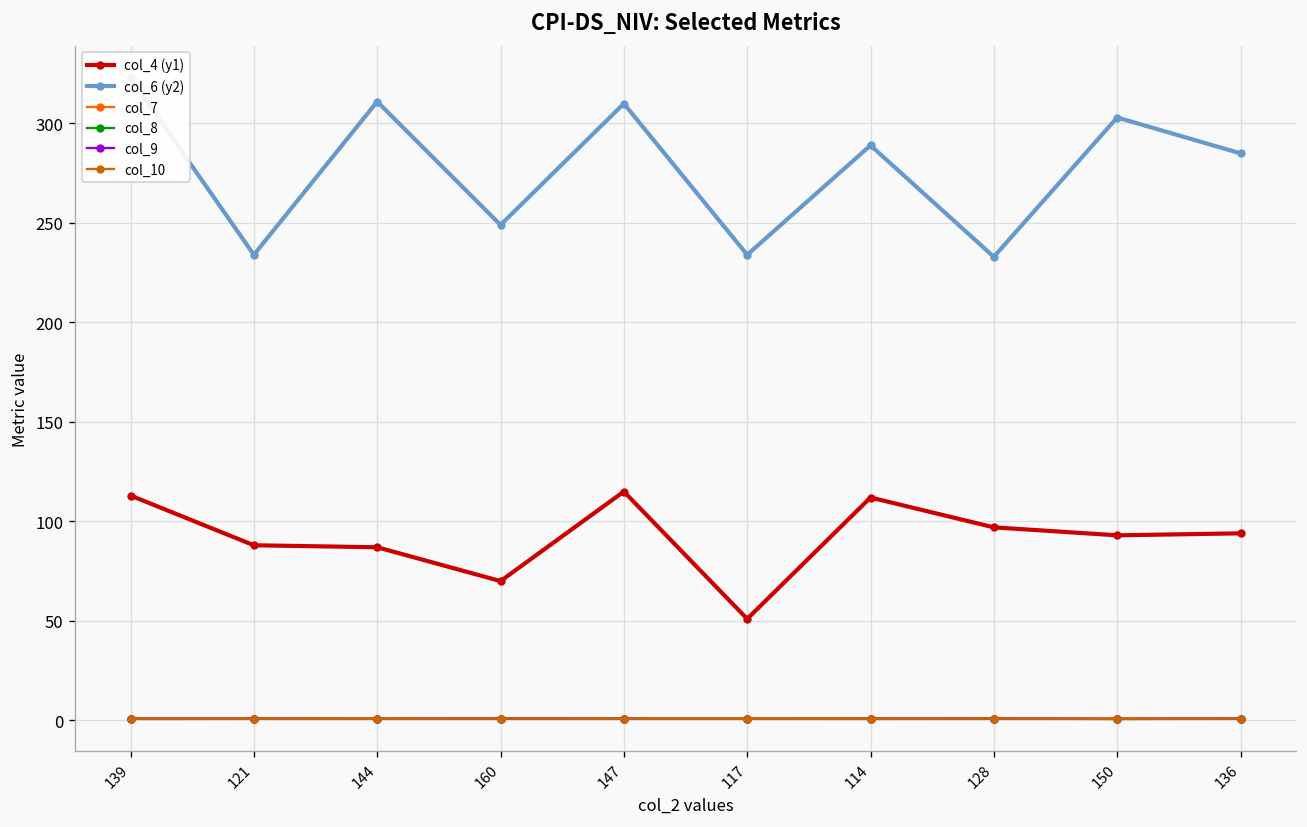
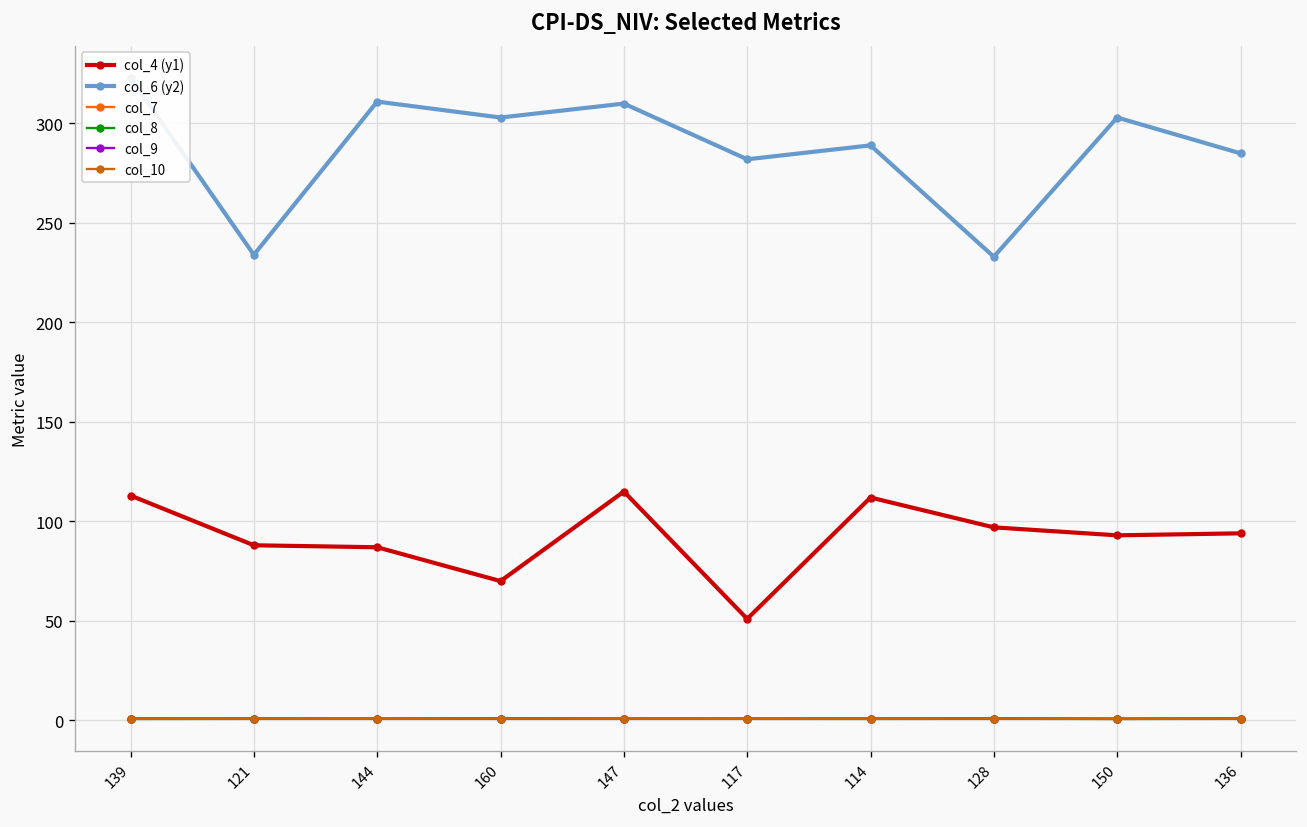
  {
    "col_4 (y1)": {
      "139": 113,
      "121": 88,
      "144": 87,
      "160": 70,
      "147": 115,
      "117": 51,
      "114": 112,
      "128": 97,
      "150": 93,
      "136": 94
    },
    "col_6 (y2)": {
      "121": 234,
      "144": 311,
-     "160": 249,
+     "160": 303,
      "147": 310,
-     "117": 234,
+     "117": 282,
      "114": 289,
      "128": 233,
      "150": 303,
      "136": 285
    },
    "col_10": {
      "139": 1,
      "121": 1,
      "144": 1,
      "160": 1,
      "147": 1,
      "117": 1,
      "114": 1,
      "128": 1,
      "150": 1,
      "136": 1
    }
  }
